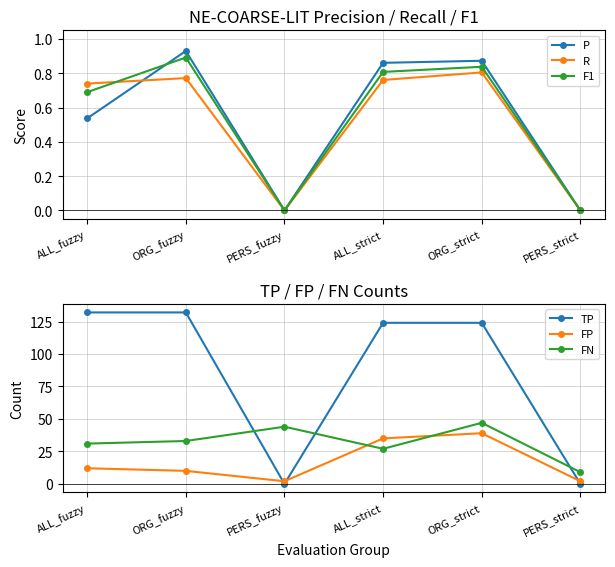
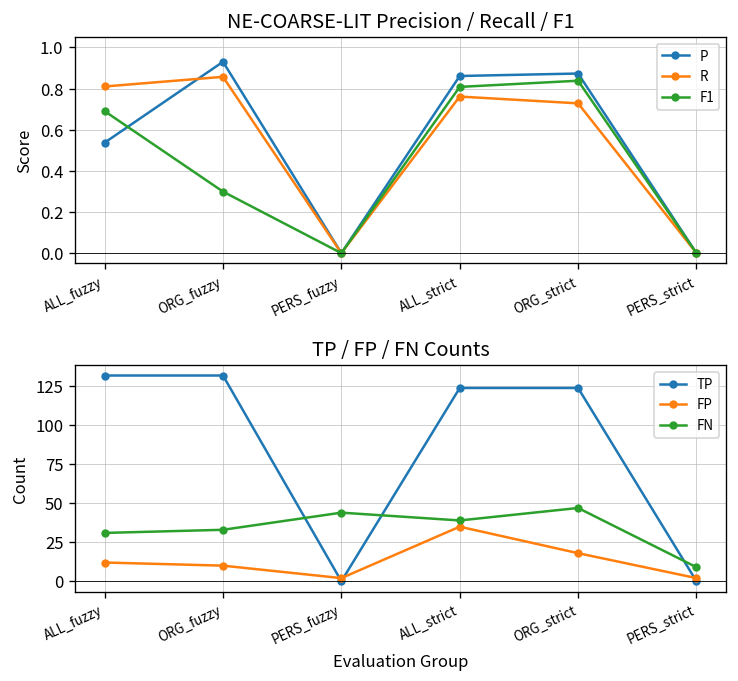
  {
    "NE-COARSE-LIT Precision / Recall / F1": {
      "P": {
        "ALL_fuzzy": 0.54,
        "ORG_fuzzy": 0.93,
        "ALL_strict": 0.86,
        "ORG_strict": 0.87
      },
      "R": {
-       "ALL_fuzzy": 0.74,
-       "ORG_fuzzy": 0.77,
+       "ALL_fuzzy": 0.81,
+       "ORG_fuzzy": 0.86,
        "ALL_strict": 0.76,
-       "ORG_strict": 0.81
+       "ORG_strict": 0.73
      },
      "F1": {
        "ALL_fuzzy": 0.69,
-       "ORG_fuzzy": 0.89,
+       "ORG_fuzzy": 0.30,
        "ALL_strict": 0.81,
        "ORG_strict": 0.84
      }
    },
    "TP / FP / FN Counts": {
      "TP": {
        "ALL_fuzzy": 132,
        "ORG_fuzzy": 132,
        "PERS_fuzzy": 0,
        "ALL_strict": 124,
        "ORG_strict": 124,
        "PERS_strict": 0
      },
      "FP": {
        "ALL_fuzzy": 12,
        "ORG_fuzzy": 10,
        "PERS_fuzzy": 2,
        "ALL_strict": 35,
-       "ORG_strict": 39,
+       "ORG_strict": 18,
        "PERS_strict": 2
      },
      "FN": {
        "ALL_fuzzy": 31,
        "ORG_fuzzy": 33,
        "PERS_fuzzy": 44,
-       "ALL_strict": 27,
+       "ALL_strict": 39,
        "ORG_strict": 47,
        "PERS_strict": 9
      }
    }
  }
